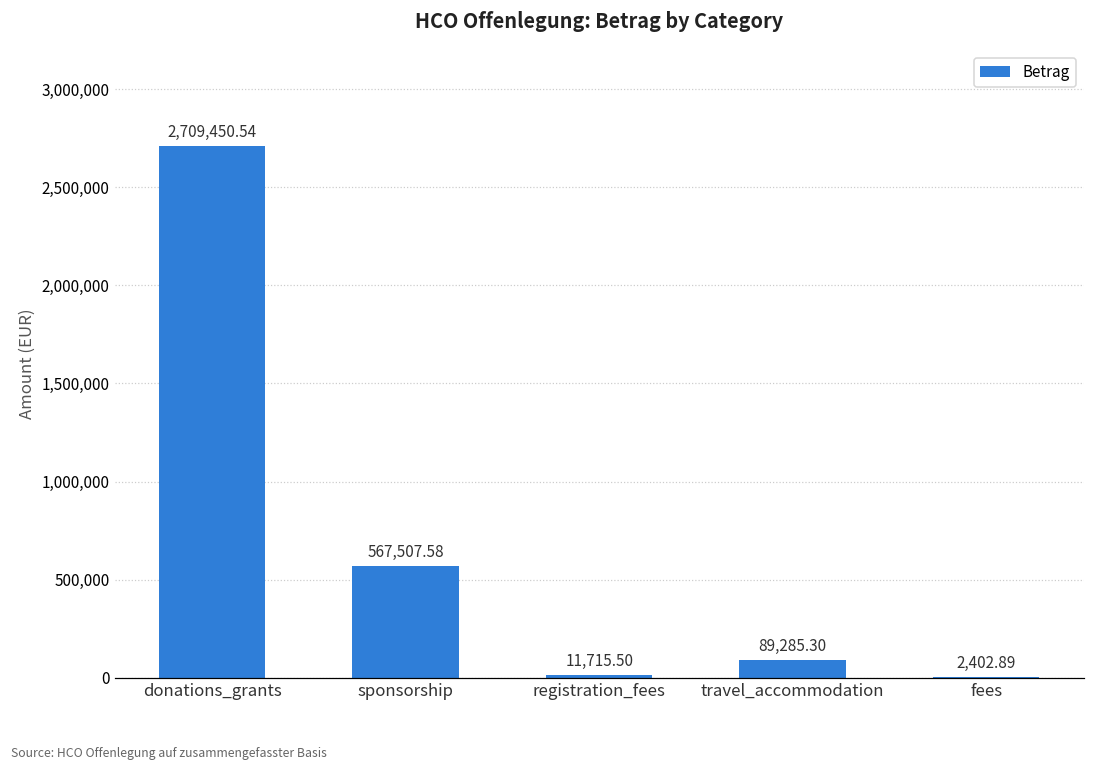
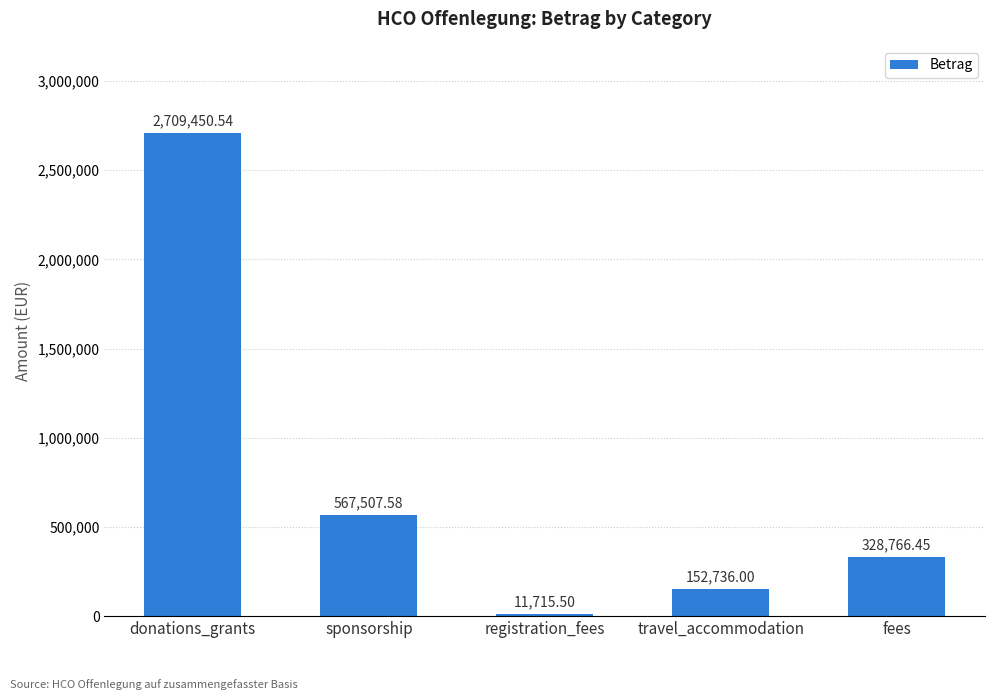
  {
    "donations_grants": "2,709,450.54",
    "sponsorship": "567,507.58",
    "registration_fees": "11,715.50",
-   "travel_accommodation": "89,285.30",
-   "fees": "2,402.89"
+   "travel_accommodation": "152,736.00",
+   "fees": "328,766.45"
  }
